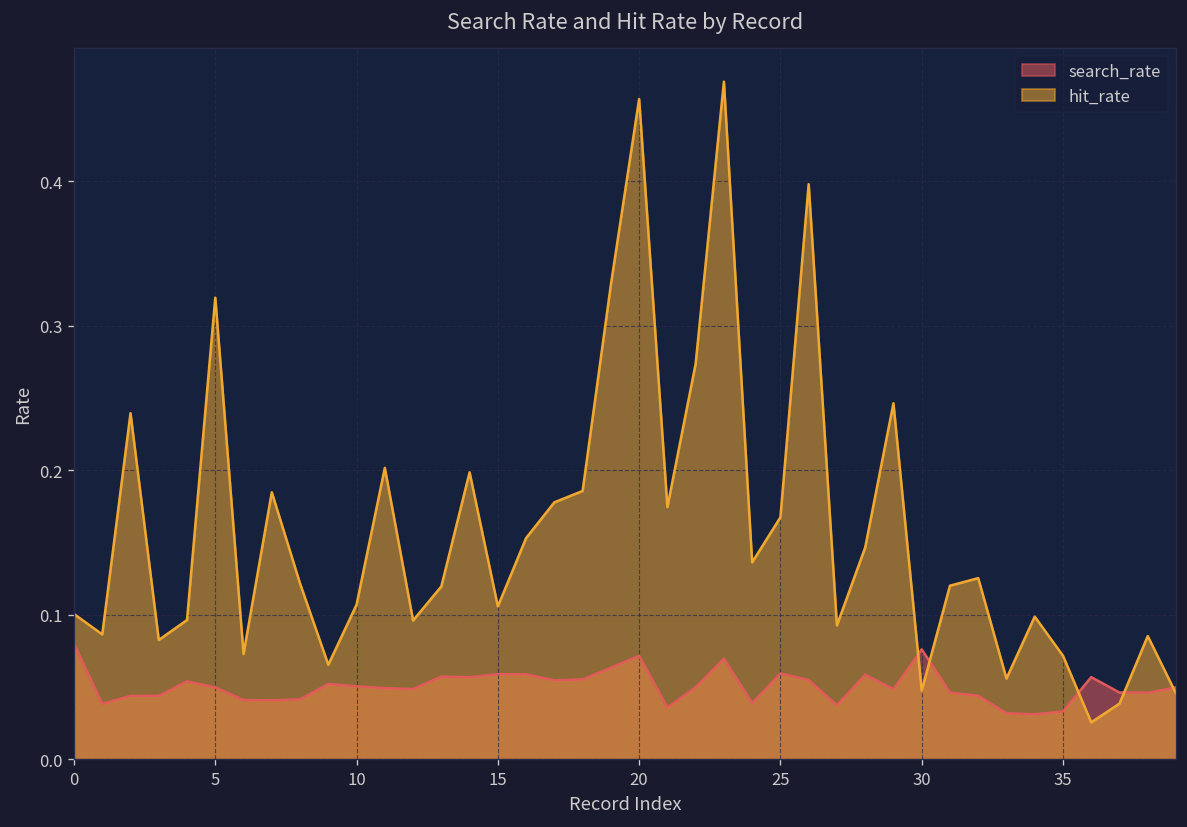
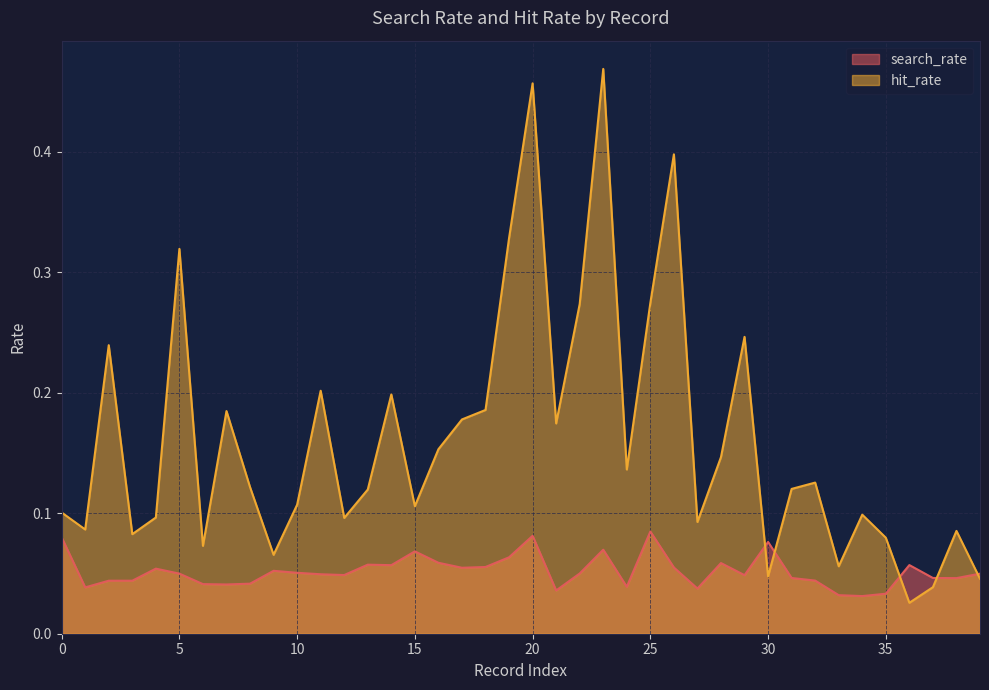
  {
    "search_rate": {
      "0": 0.080,
      "5": 0.050,
      "10": 0.051,
-     "15": 0.059,
-     "20": 0.072,
-     "25": 0.060,
+     "15": 0.068,
+     "20": 0.081,
+     "25": 0.085,
      "30": 0.076,
      "35": 0.033
    },
    "hit_rate": {
      "0": 0.101,
      "5": 0.320,
      "10": 0.107,
      "15": 0.106,
      "20": 0.457,
-     "25": 0.168,
+     "25": 0.275,
      "30": 0.048,
-     "35": 0.072
+     "35": 0.080
    }
  }
